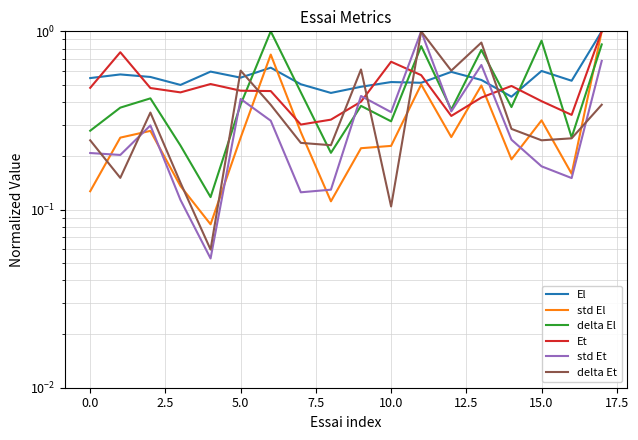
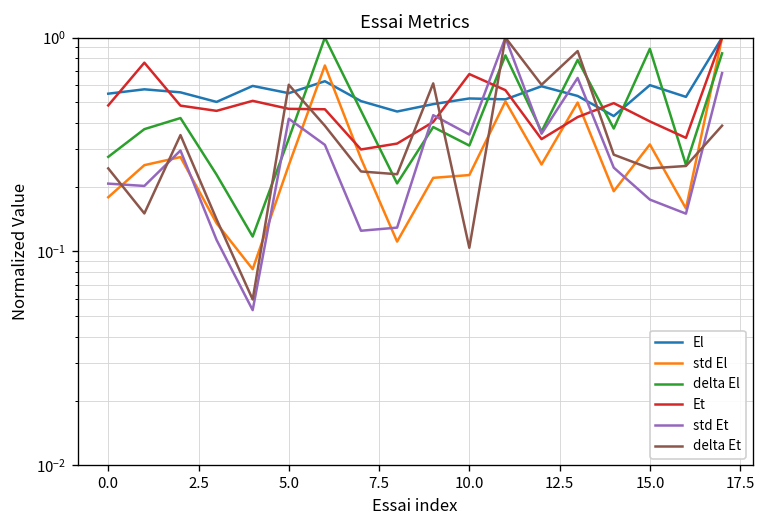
  {
    "El": {
      "0.0": 0.55,
      "5.0": 0.55,
      "10.0": 0.52,
      "15.0": 0.60
    },
    "std El": {
-     "0.0": 0.13,
+     "0.0": 0.18,
      "5.0": 0.25,
      "10.0": 0.23,
      "15.0": 0.32
    },
    "delta El": {
      "0.0": 0.28,
-     "5.0": 0.39,
+     "5.0": 0.34,
      "10.0": 0.31,
      "15.0": 0.9
    },
    "Et": {
      "0.0": 0.48,
      "5.0": 0.46,
      "10.0": 0.68,
      "15.0": 0.41
    },
    "std Et": {
      "0.0": 0.21,
      "5.0": 0.42,
      "10.0": 0.35,
      "15.0": 0.17
    },
    "delta Et": {
      "0.0": 0.24,
      "5.0": 0.60,
      "10.0": 0.10,
      "15.0": 0.24
    }
  }
